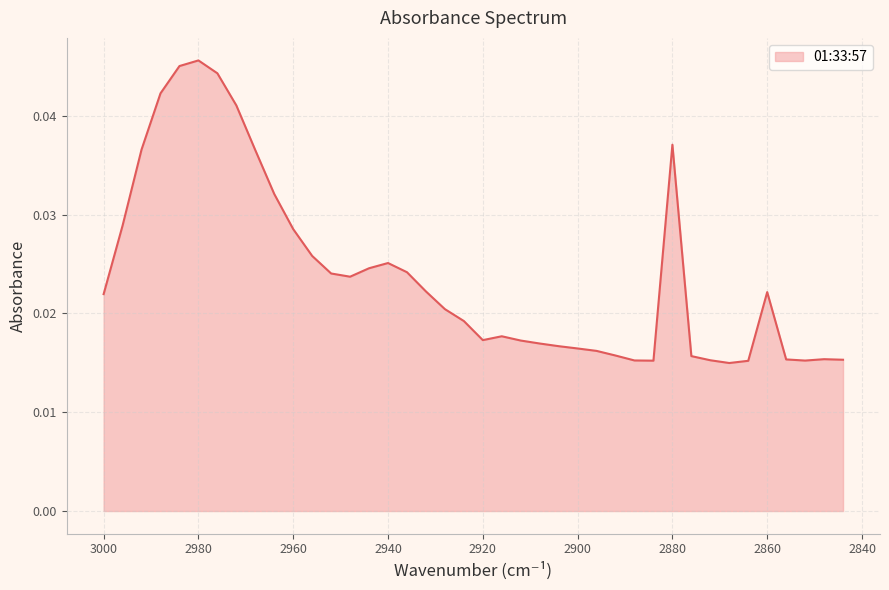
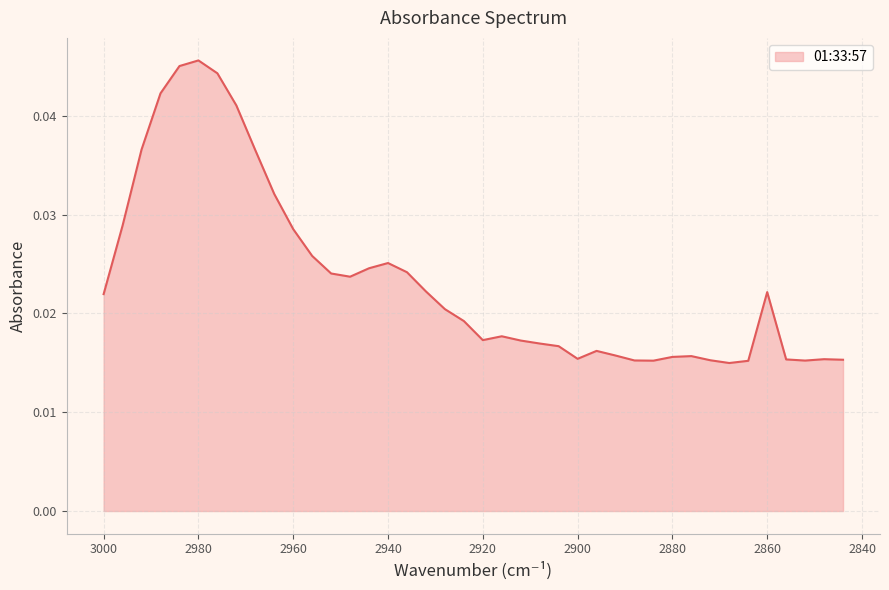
  {
    "3000": 0.022,
    "2980": 0.046,
    "2960": 0.029,
    "2940": 0.025,
    "2920": 0.017,
-   "2900": 0.016,
-   "2880": 0.037,
+   "2900": 0.015,
+   "2880": 0.016,
    "2860": 0.022
  }
